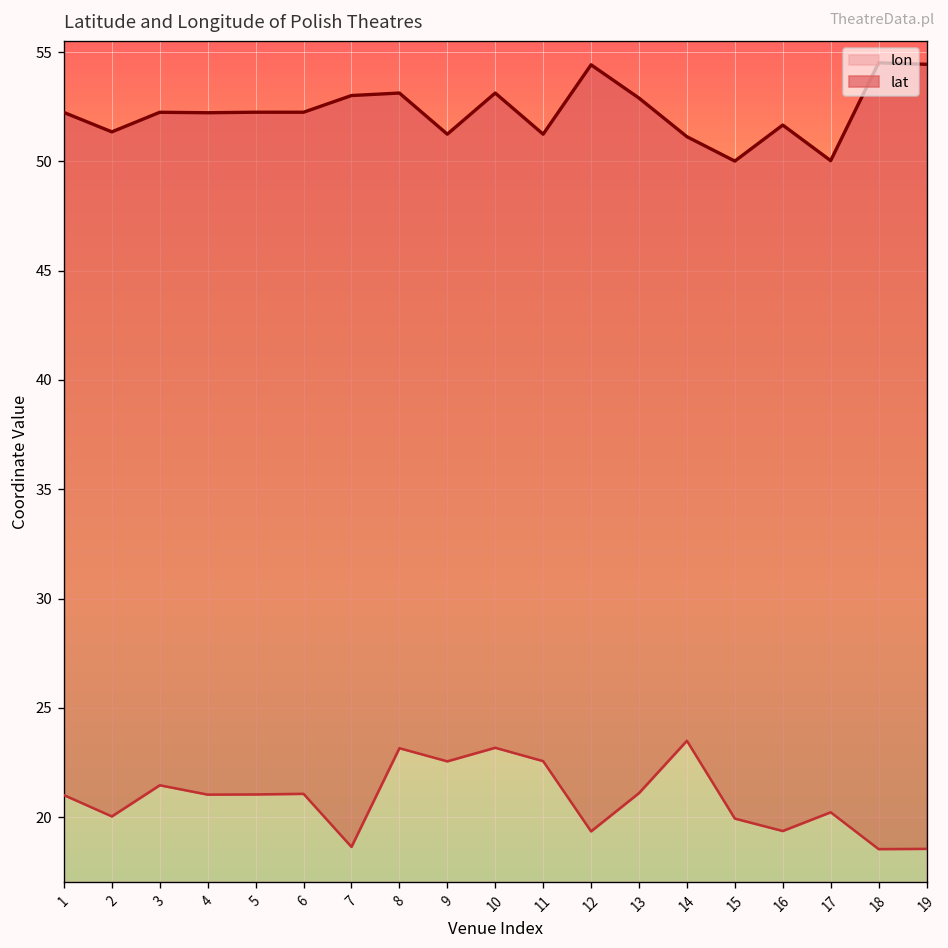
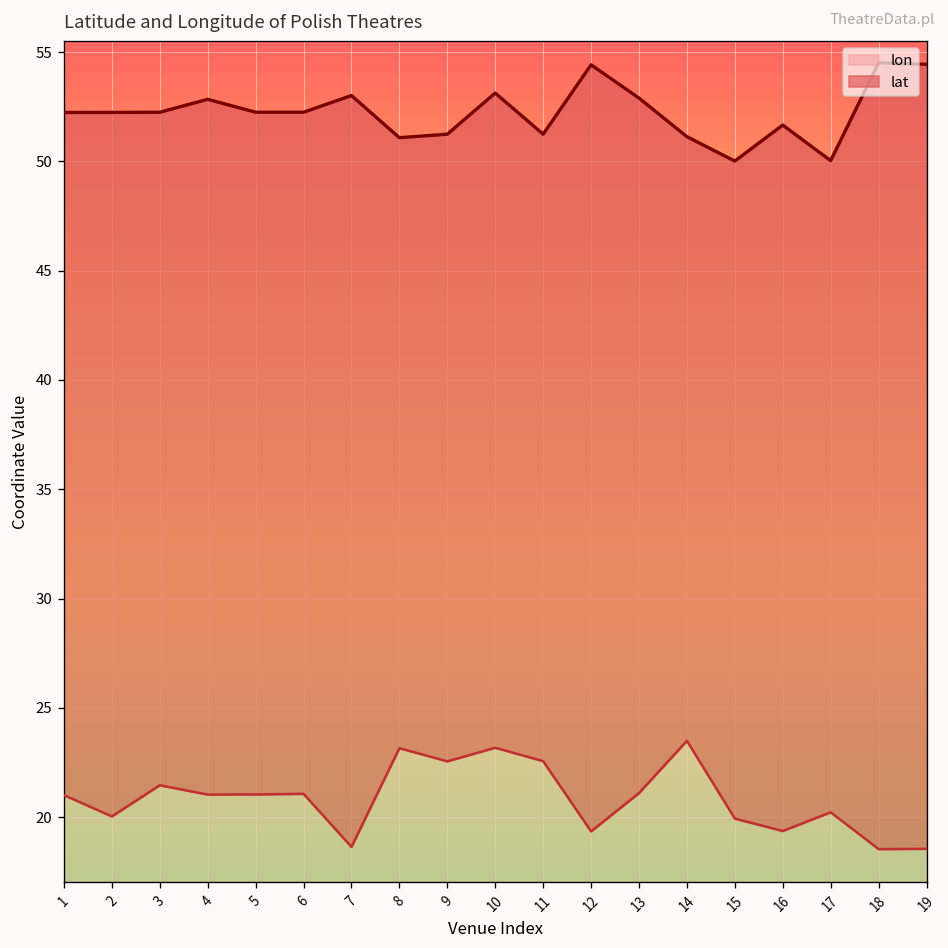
  {
    "lon": {
      "1": 21.0,
      "2": 20.0,
      "3": 21.5,
      "4": 21.0,
      "5": 21.0,
      "6": 21.1,
      "7": 18.6,
      "8": 23.2,
      "9": 22.5,
      "10": 23.2,
      "11": 22.6,
      "12": 19.3,
      "13": 21.1,
      "14": 23.5,
      "15": 19.9,
      "16": 19.4,
      "17": 20.2,
      "18": 18.5,
      "19": 18.5
    },
    "lat": {
      "1": 52.2,
-     "2": 51.4,
+     "2": 52.2,
      "3": 52.2,
-     "4": 52.2,
+     "4": 52.8,
      "5": 52.3,
      "6": 52.3,
      "7": 53.0,
-     "8": 53.1,
+     "8": 51.1,
      "9": 51.2,
      "10": 53.1,
      "11": 51.2,
      "12": 54.4,
      "13": 52.9,
      "14": 51.1,
      "15": 50.0,
      "16": 51.7,
      "17": 50.0,
      "19": 54.4
    }
  }
